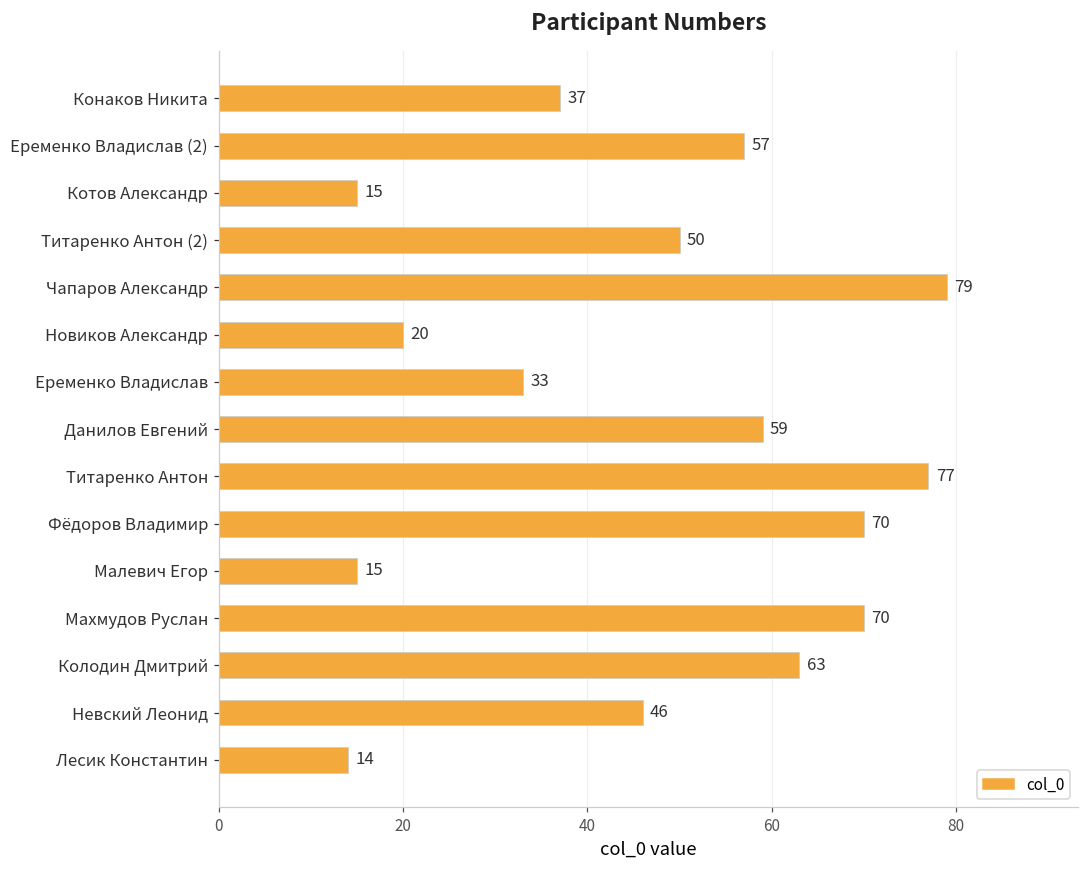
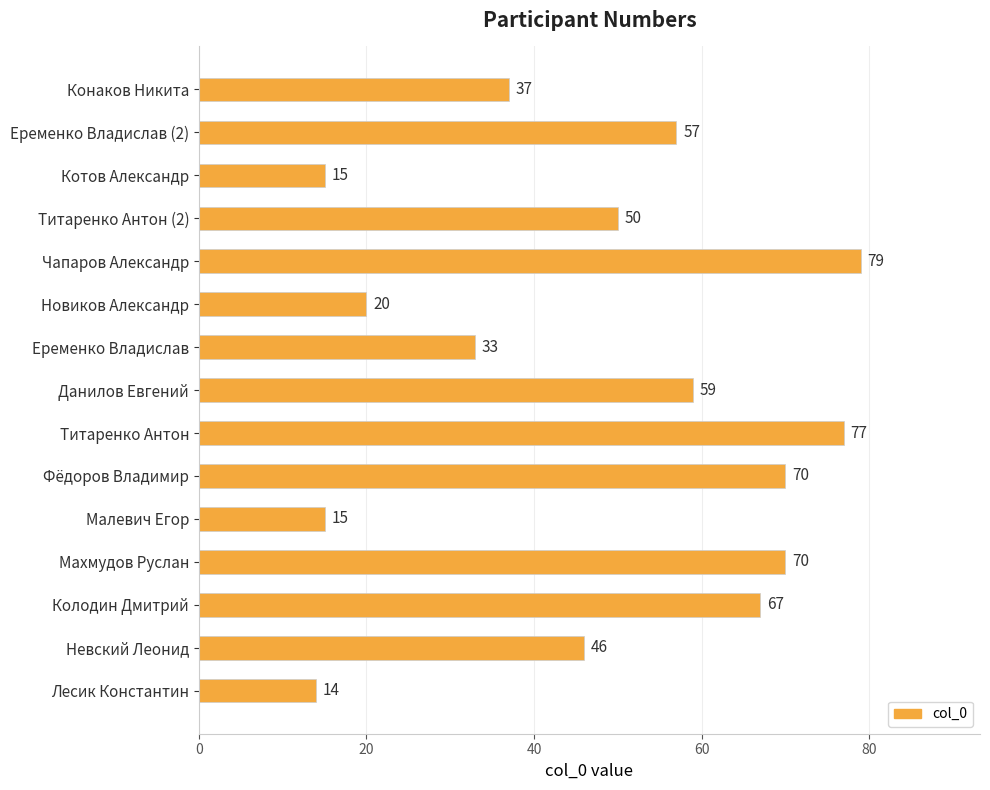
  {
    "Конаков Никита": 37,
    "Еременко Владислав (2)": 57,
    "Котов Александр": 15,
    "Титаренко Антон (2)": 50,
    "Чапаров Александр": 79,
    "Новиков Александр": 20,
    "Еременко Владислав": 33,
    "Данилов Евгений": 59,
    "Титаренко Антон": 77,
    "Фёдоров Владимир": 70,
    "Малевич Егор": 15,
    "Махмудов Руслан": 70,
-   "Колодин Дмитрий": 63,
+   "Колодин Дмитрий": 67,
    "Невский Леонид": 46,
    "Лесик Константин": 14
  }
